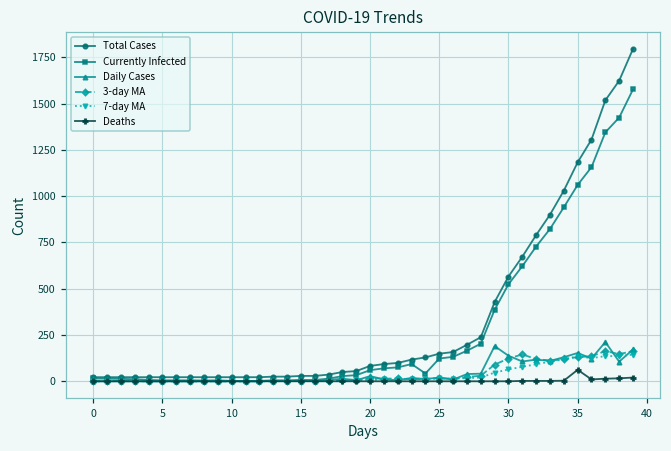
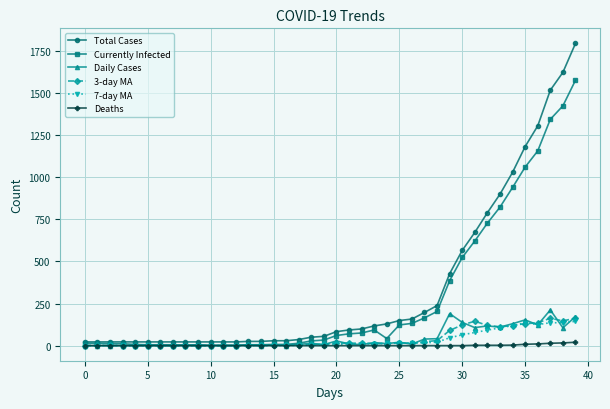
  {
    "Deaths": {
      "30": 0,
-     "35": 60
+     "35": 10
    }
  }
